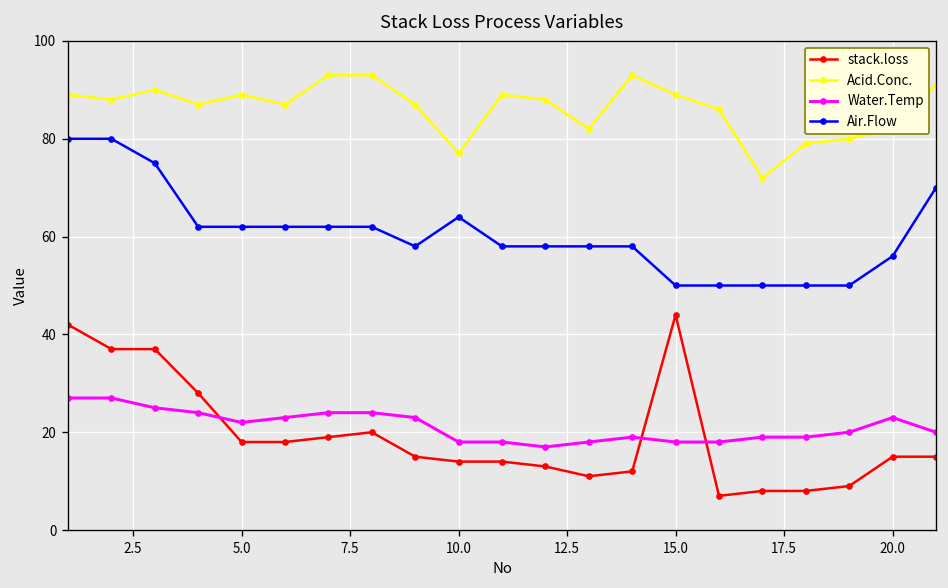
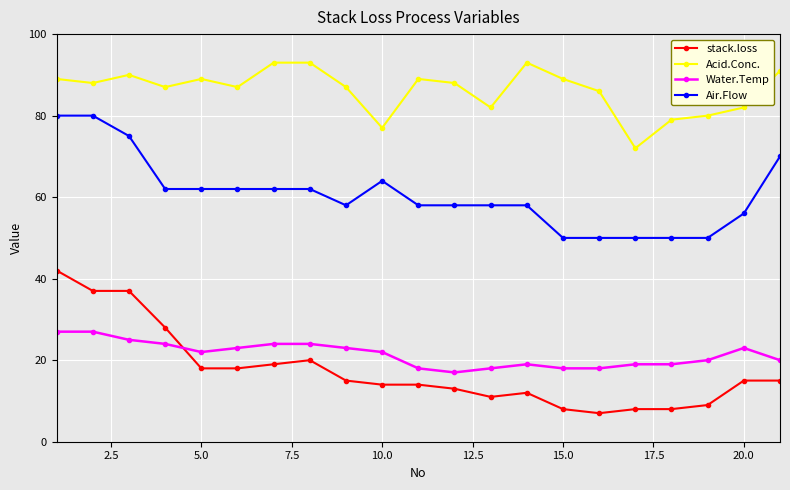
  {
    "stack.loss": {
      "5.0": 18,
      "10.0": 14,
-     "15.0": 44,
+     "15.0": 8,
      "20.0": 15
    },
    "Acid.Conc.": {
      "5.0": 89,
      "10.0": 77,
      "15.0": 89,
      "20.0": 82
    },
    "Water.Temp": {
      "5.0": 22,
-     "10.0": 18,
+     "10.0": 22,
      "15.0": 18,
      "20.0": 23
    },
    "Air.Flow": {
      "5.0": 62,
      "10.0": 64,
      "15.0": 50,
      "20.0": 56
    }
  }
